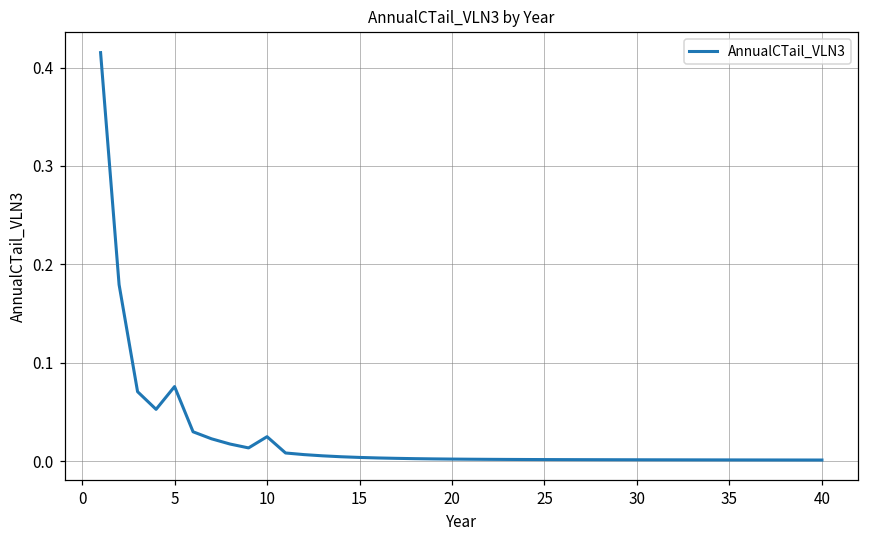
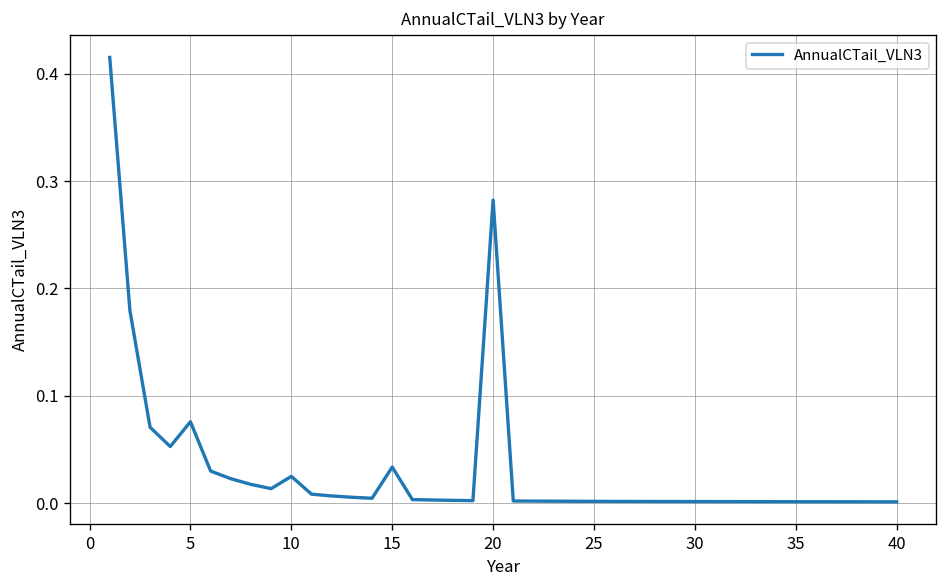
  {
    "5": 0.08,
    "10": 0.02,
-   "15": 0.00,
-   "20": 0.00,
+   "15": 0.03,
+   "20": 0.28,
    "25": 0.00,
    "30": 0.00,
    "35": 0.00,
    "40": 0.00
  }
